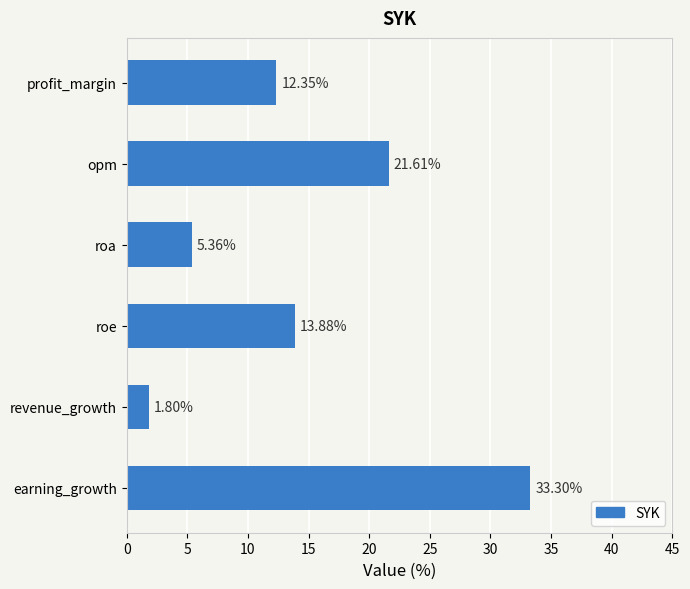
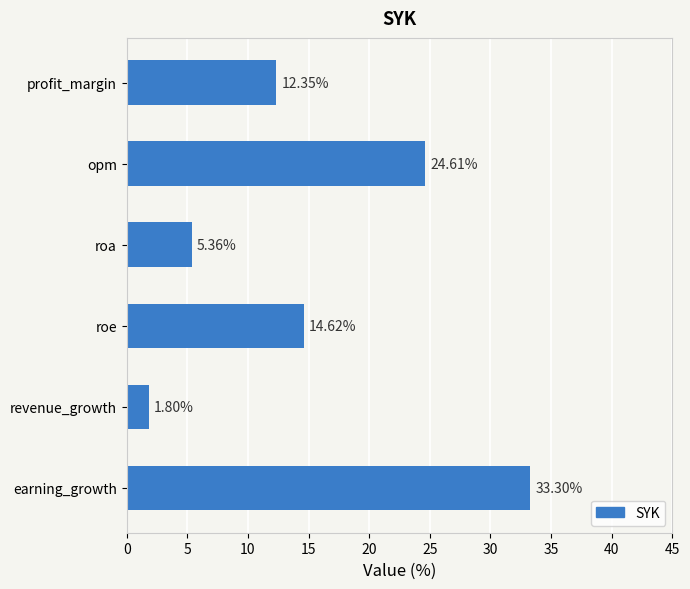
  {
    "profit_margin": "12.35%",
-   "opm": "21.61%",
+   "opm": "24.61%",
    "roa": "5.36%",
-   "roe": "13.88%",
+   "roe": "14.62%",
    "revenue_growth": "1.80%",
    "earning_growth": "33.30%"
  }
